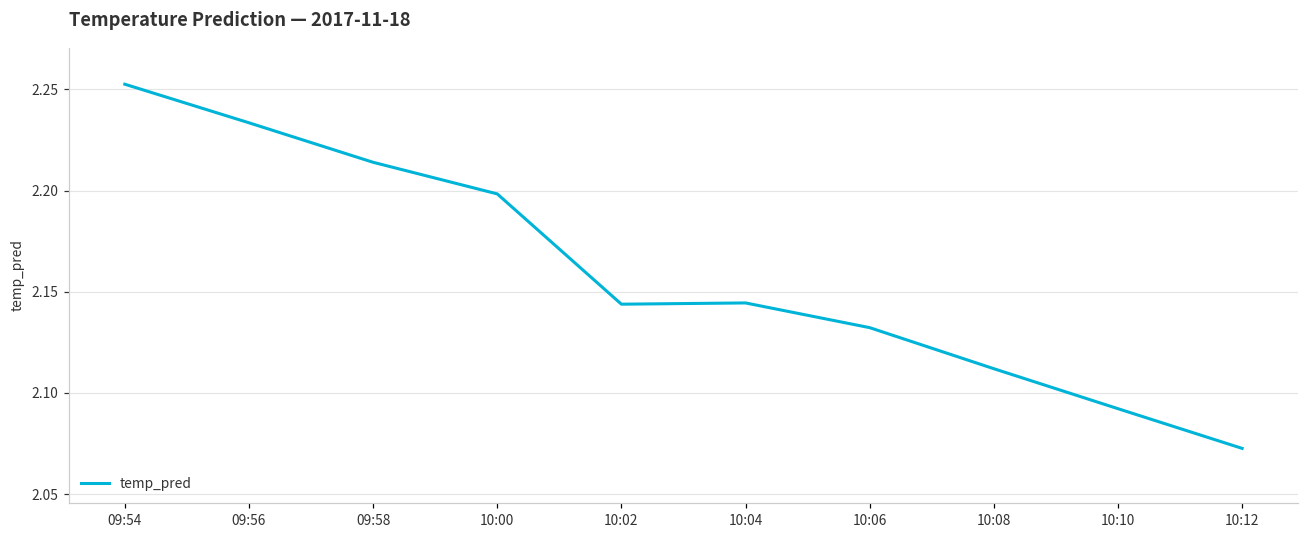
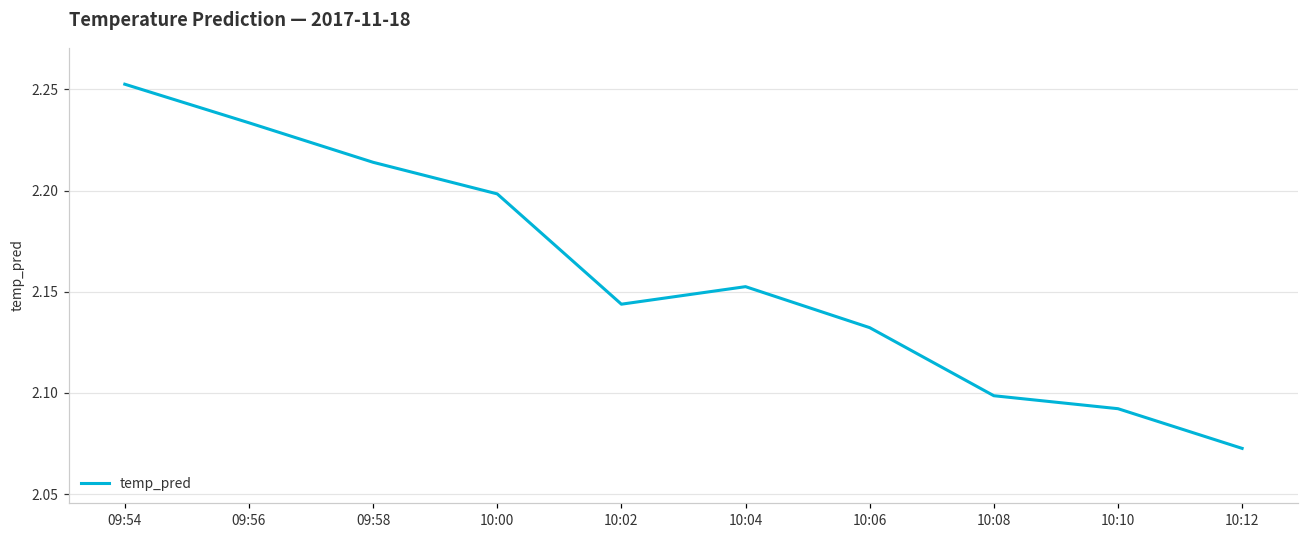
  {
    "09:54": 2.253,
    "09:56": 2.234,
    "09:58": 2.214,
    "10:00": 2.198,
    "10:02": 2.144,
-   "10:04": 2.144,
+   "10:04": 2.153,
    "10:06": 2.132,
-   "10:08": 2.112,
+   "10:08": 2.099,
    "10:10": 2.092,
    "10:12": 2.073
  }
